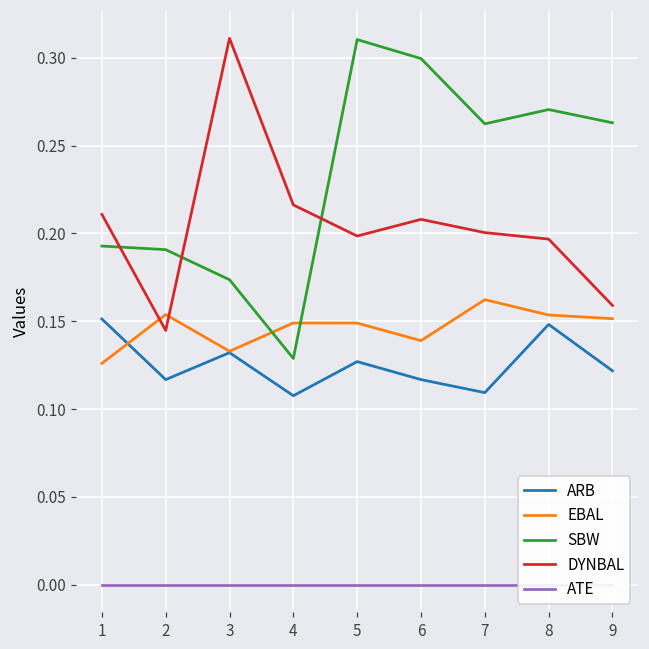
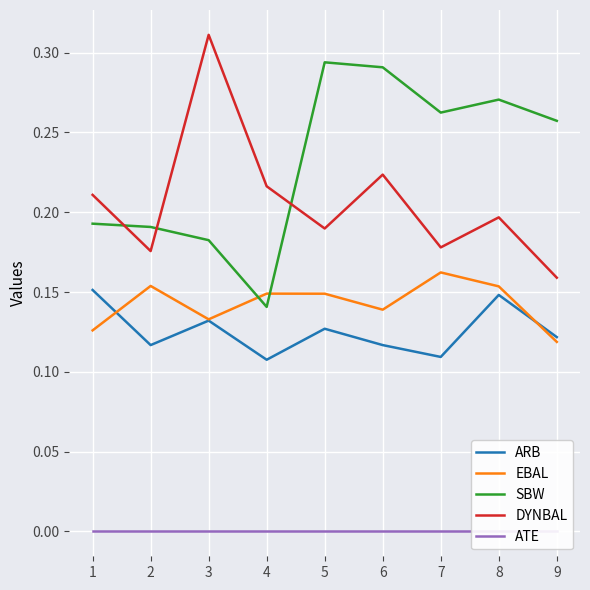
  {
    "ARB": {
      "1": 0.151,
      "2": 0.117,
      "4": 0.108,
      "5": 0.127,
      "6": 0.117,
      "7": 0.109,
      "8": 0.148,
      "9": 0.122
    },
    "EBAL": {
      "1": 0.126,
      "2": 0.154,
      "4": 0.149,
      "5": 0.149,
      "6": 0.139,
      "7": 0.162,
      "8": 0.154,
-     "9": 0.151
+     "9": 0.119
    },
    "SBW": {
      "1": 0.193,
      "2": 0.191,
-     "3": 0.174,
-     "4": 0.129,
-     "5": 0.310,
-     "6": 0.300,
+     "3": 0.183,
+     "4": 0.141,
+     "5": 0.294,
+     "6": 0.291,
      "7": 0.262,
      "8": 0.271,
-     "9": 0.263
+     "9": 0.257
    },
    "DYNBAL": {
      "1": 0.211,
-     "2": 0.145,
+     "2": 0.176,
      "3": 0.311,
      "4": 0.216,
-     "5": 0.199,
-     "6": 0.208,
-     "7": 0.200,
+     "5": 0.190,
+     "6": 0.224,
+     "7": 0.178,
      "8": 0.197,
      "9": 0.159
    },
    "ATE": {
      "1": 0.000,
      "2": 0.000,
      "3": 0.000,
      "4": 0.000,
      "5": 0.000,
      "6": 0.000,
      "7": 0.000
    }
  }
